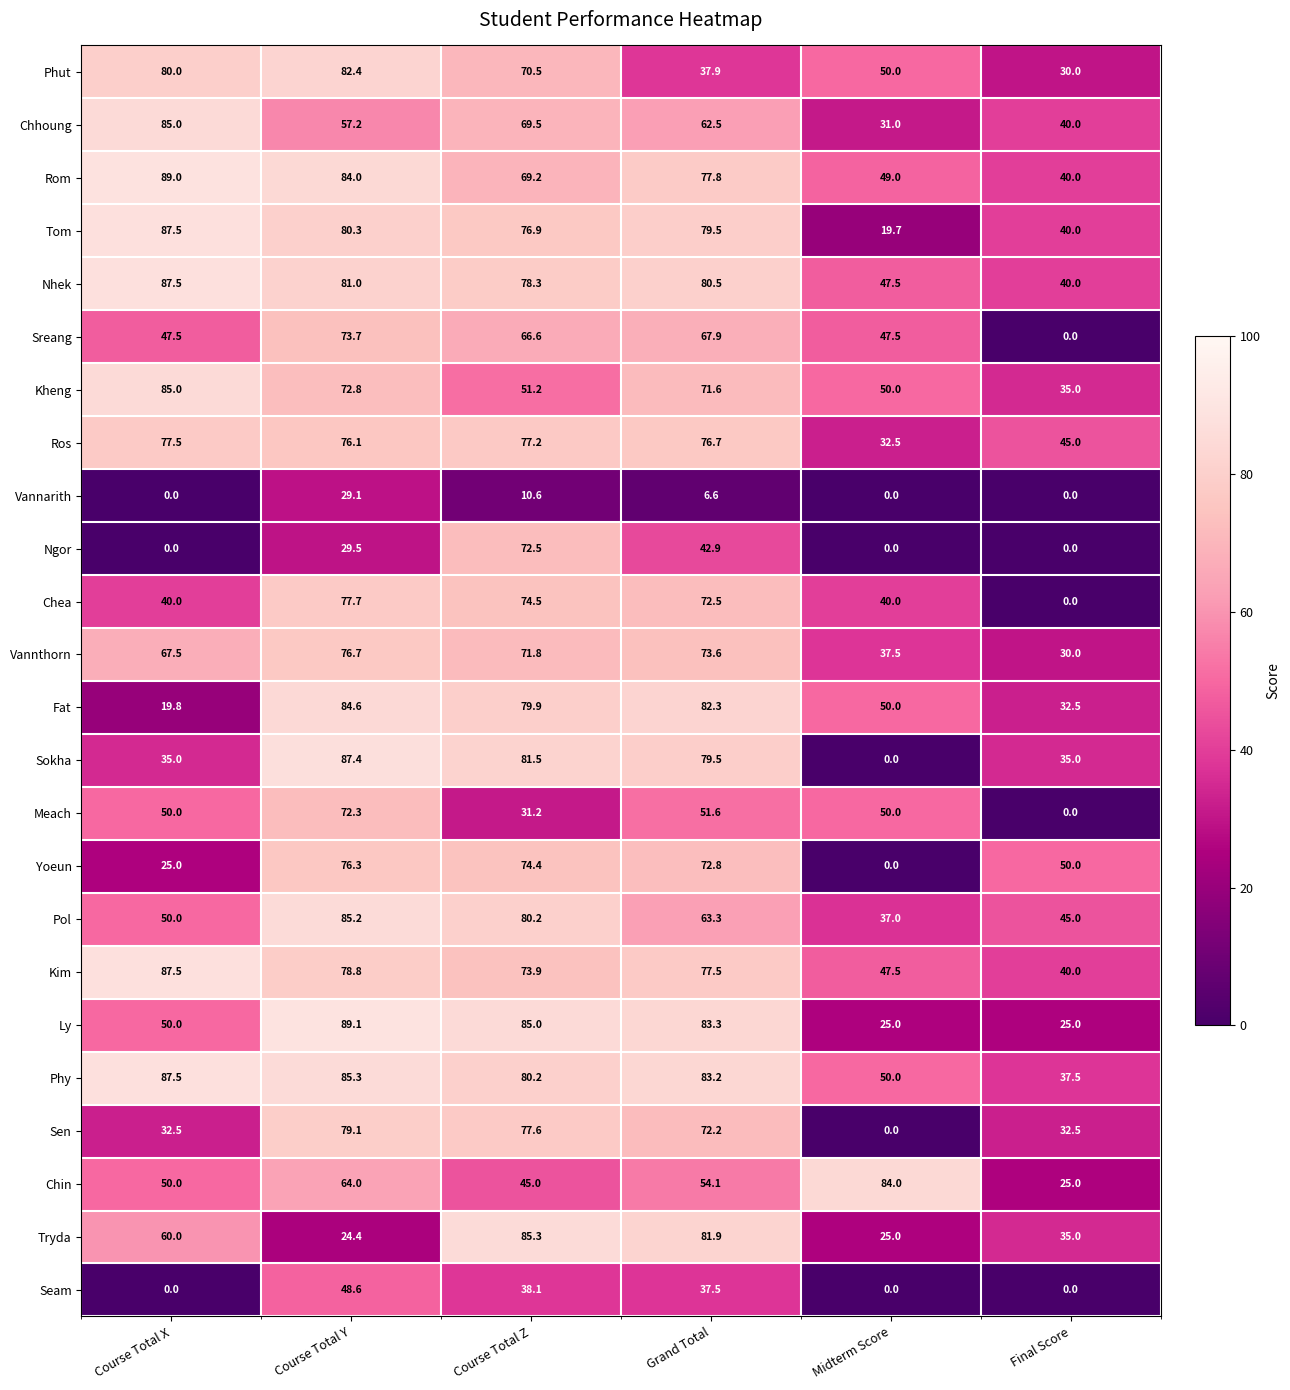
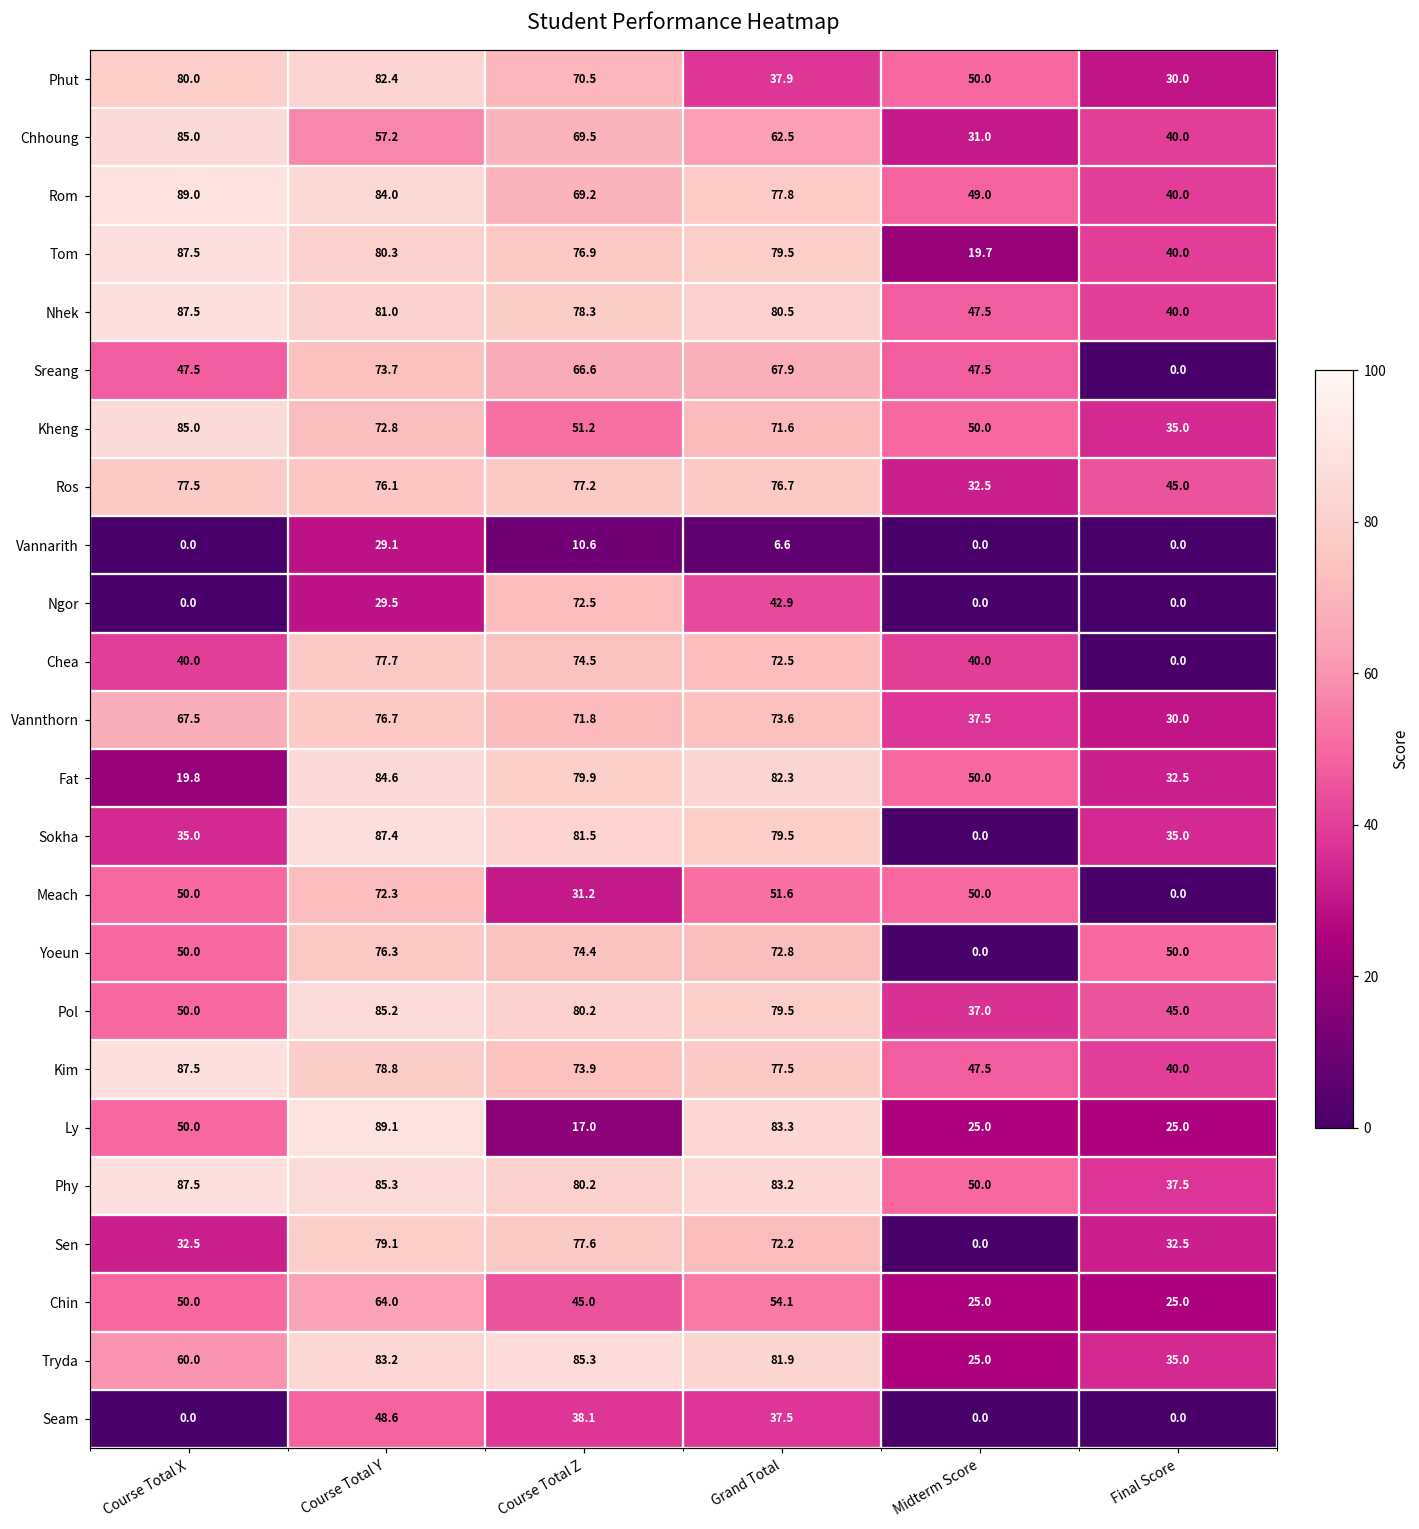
  {
    "Phut": {
      "Course Total X": 80.0,
      "Course Total Y": 82.4,
      "Course Total Z": 70.5,
      "Grand Total": 37.9,
      "Midterm Score": 50.0,
      "Final Score": 30.0
    },
    "Chhoung": {
      "Course Total X": 85.0,
      "Course Total Y": 57.2,
      "Course Total Z": 69.5,
      "Grand Total": 62.5,
      "Midterm Score": 31.0,
      "Final Score": 40.0
    },
    "Rom": {
      "Course Total X": 89.0,
      "Course Total Y": 84.0,
      "Course Total Z": 69.2,
      "Grand Total": 77.8,
      "Midterm Score": 49.0,
      "Final Score": 40.0
    },
    "Tom": {
      "Course Total X": 87.5,
      "Course Total Y": 80.3,
      "Course Total Z": 76.9,
      "Grand Total": 79.5,
      "Midterm Score": 19.7,
      "Final Score": 40.0
    },
    "Nhek": {
      "Course Total X": 87.5,
      "Course Total Y": 81.0,
      "Course Total Z": 78.3,
      "Grand Total": 80.5,
      "Midterm Score": 47.5,
      "Final Score": 40.0
    },
    "Sreang": {
      "Course Total X": 47.5,
      "Course Total Y": 73.7,
      "Course Total Z": 66.6,
      "Grand Total": 67.9,
      "Midterm Score": 47.5,
      "Final Score": 0.0
    },
    "Kheng": {
      "Course Total X": 85.0,
      "Course Total Y": 72.8,
      "Course Total Z": 51.2,
      "Grand Total": 71.6,
      "Midterm Score": 50.0,
      "Final Score": 35.0
    },
    "Ros": {
      "Course Total X": 77.5,
      "Course Total Y": 76.1,
      "Course Total Z": 77.2,
      "Grand Total": 76.7,
      "Midterm Score": 32.5,
      "Final Score": 45.0
    },
    "Vannarith": {
      "Course Total X": 0.0,
      "Course Total Y": 29.1,
      "Course Total Z": 10.6,
      "Grand Total": 6.6,
      "Midterm Score": 0.0,
      "Final Score": 0.0
    },
    "Ngor": {
      "Course Total X": 0.0,
      "Course Total Y": 29.5,
      "Course Total Z": 72.5,
      "Grand Total": 42.9,
      "Midterm Score": 0.0,
      "Final Score": 0.0
    },
    "Chea": {
      "Course Total X": 40.0,
      "Course Total Y": 77.7,
      "Course Total Z": 74.5,
      "Grand Total": 72.5,
      "Midterm Score": 40.0,
      "Final Score": 0.0
    },
    "Vannthorn": {
      "Course Total X": 67.5,
      "Course Total Y": 76.7,
      "Course Total Z": 71.8,
      "Grand Total": 73.6,
      "Midterm Score": 37.5,
      "Final Score": 30.0
    },
    "Fat": {
      "Course Total X": 19.8,
      "Course Total Y": 84.6,
      "Course Total Z": 79.9,
      "Grand Total": 82.3,
      "Midterm Score": 50.0,
      "Final Score": 32.5
    },
    "Sokha": {
      "Course Total X": 35.0,
      "Course Total Y": 87.4,
      "Course Total Z": 81.5,
      "Grand Total": 79.5,
      "Midterm Score": 0.0,
      "Final Score": 35.0
    },
    "Meach": {
      "Course Total X": 50.0,
      "Course Total Y": 72.3,
      "Course Total Z": 31.2,
      "Grand Total": 51.6,
      "Midterm Score": 50.0,
      "Final Score": 0.0
    },
    "Yoeun": {
-     "Course Total X": 25.0,
+     "Course Total X": 50.0,
      "Course Total Y": 76.3,
      "Course Total Z": 74.4,
      "Grand Total": 72.8,
      "Midterm Score": 0.0,
      "Final Score": 50.0
    },
    "Pol": {
      "Course Total X": 50.0,
      "Course Total Y": 85.2,
      "Course Total Z": 80.2,
-     "Grand Total": 63.3,
+     "Grand Total": 79.5,
      "Midterm Score": 37.0,
      "Final Score": 45.0
    },
    "Kim": {
      "Course Total X": 87.5,
      "Course Total Y": 78.8,
      "Course Total Z": 73.9,
      "Grand Total": 77.5,
      "Midterm Score": 47.5,
      "Final Score": 40.0
    },
    "Ly": {
      "Course Total X": 50.0,
      "Course Total Y": 89.1,
-     "Course Total Z": 85.0,
+     "Course Total Z": 17.0,
      "Grand Total": 83.3,
      "Midterm Score": 25.0,
      "Final Score": 25.0
    },
    "Phy": {
      "Course Total X": 87.5,
      "Course Total Y": 85.3,
      "Course Total Z": 80.2,
      "Grand Total": 83.2,
      "Midterm Score": 50.0,
      "Final Score": 37.5
    },
    "Sen": {
      "Course Total X": 32.5,
      "Course Total Y": 79.1,
      "Course Total Z": 77.6,
      "Grand Total": 72.2,
      "Midterm Score": 0.0,
      "Final Score": 32.5
    },
    "Chin": {
      "Course Total X": 50.0,
      "Course Total Y": 64.0,
      "Course Total Z": 45.0,
      "Grand Total": 54.1,
-     "Midterm Score": 84.0,
+     "Midterm Score": 25.0,
      "Final Score": 25.0
    },
    "Tryda": {
      "Course Total X": 60.0,
-     "Course Total Y": 24.4,
+     "Course Total Y": 83.2,
      "Course Total Z": 85.3,
      "Grand Total": 81.9,
      "Midterm Score": 25.0,
      "Final Score": 35.0
    },
    "Seam": {
      "Course Total X": 0.0,
      "Course Total Y": 48.6,
      "Course Total Z": 38.1,
      "Grand Total": 37.5,
      "Midterm Score": 0.0,
      "Final Score": 0.0
    }
  }
